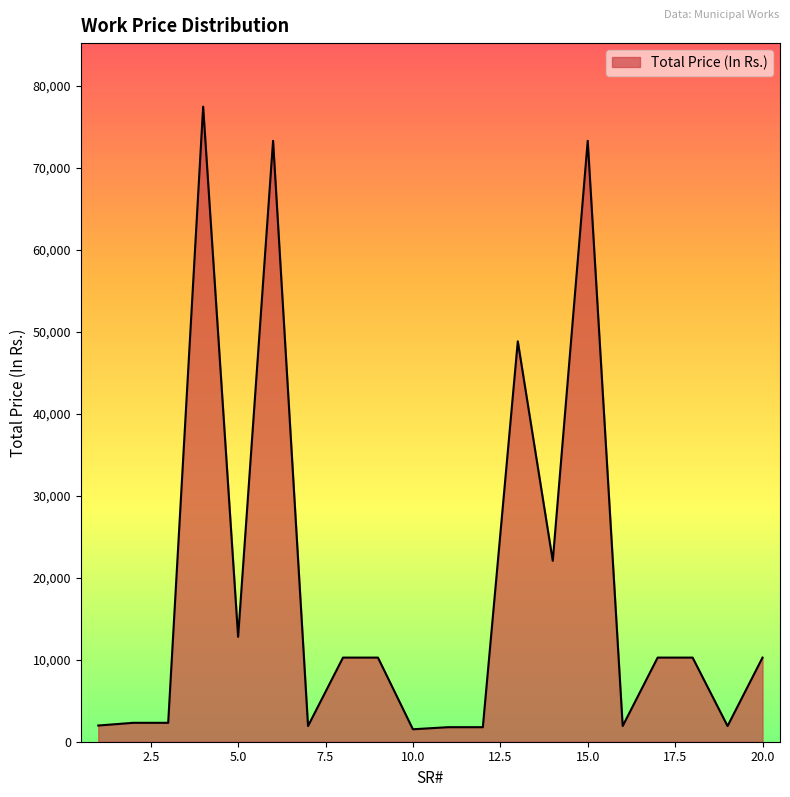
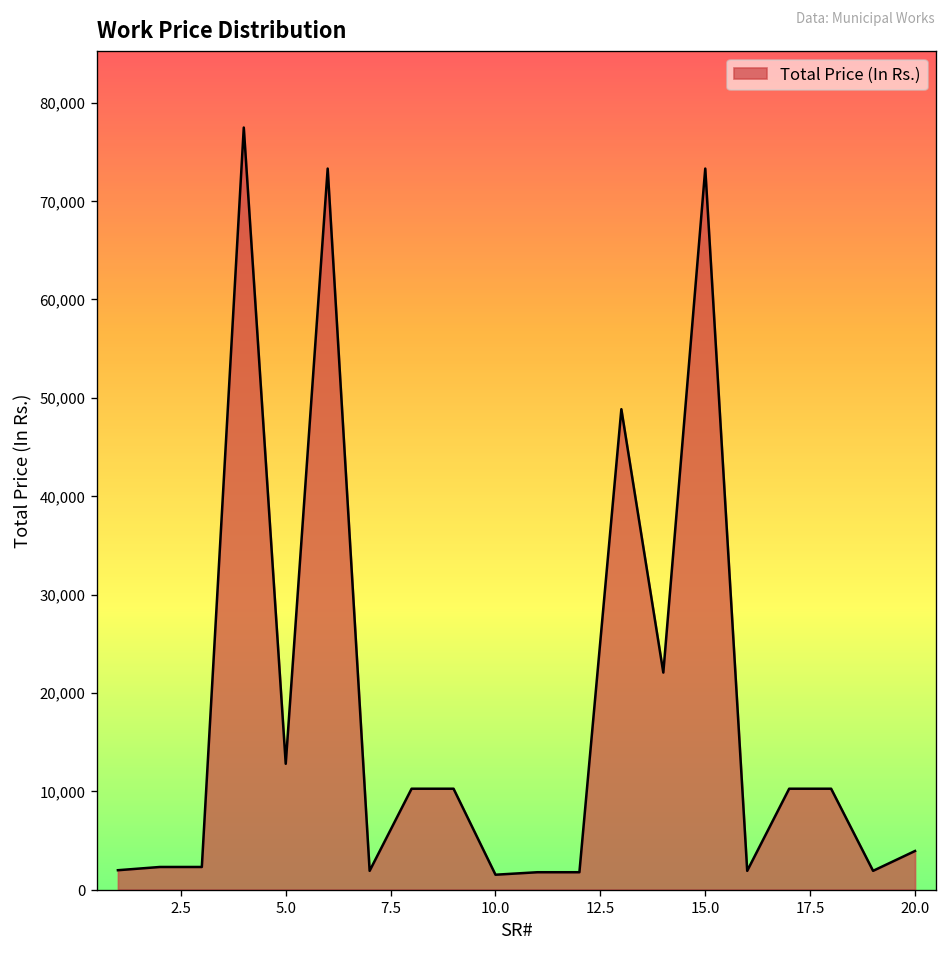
  {
    "5.0": "13,000",
    "10.0": "2,000",
    "15.0": "73,000",
-   "20.0": "10,000"
+   "20.0": "4,000"
  }
